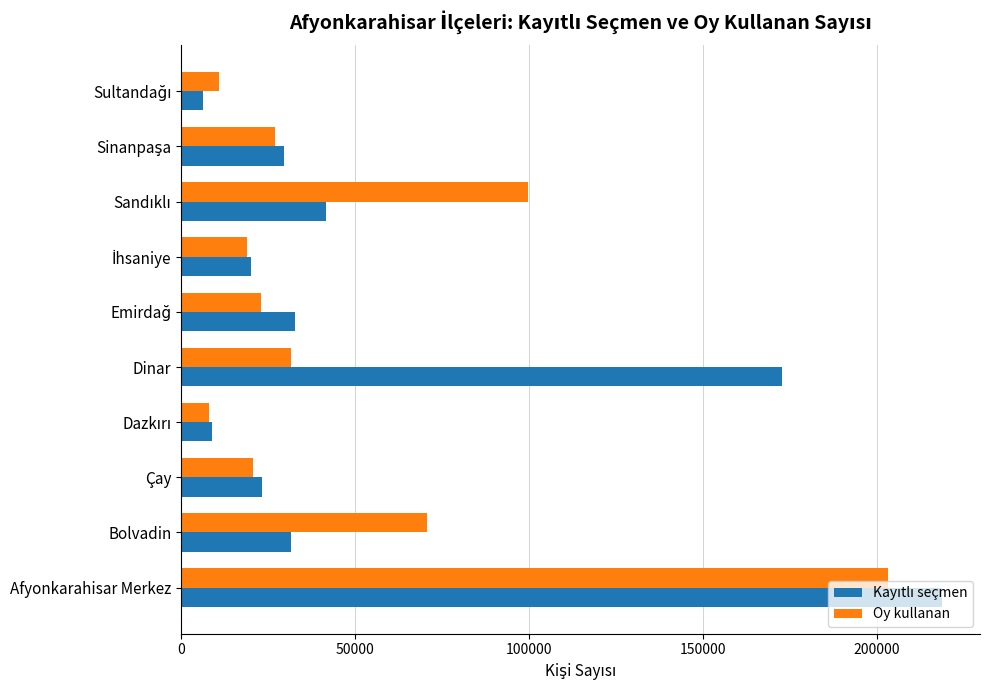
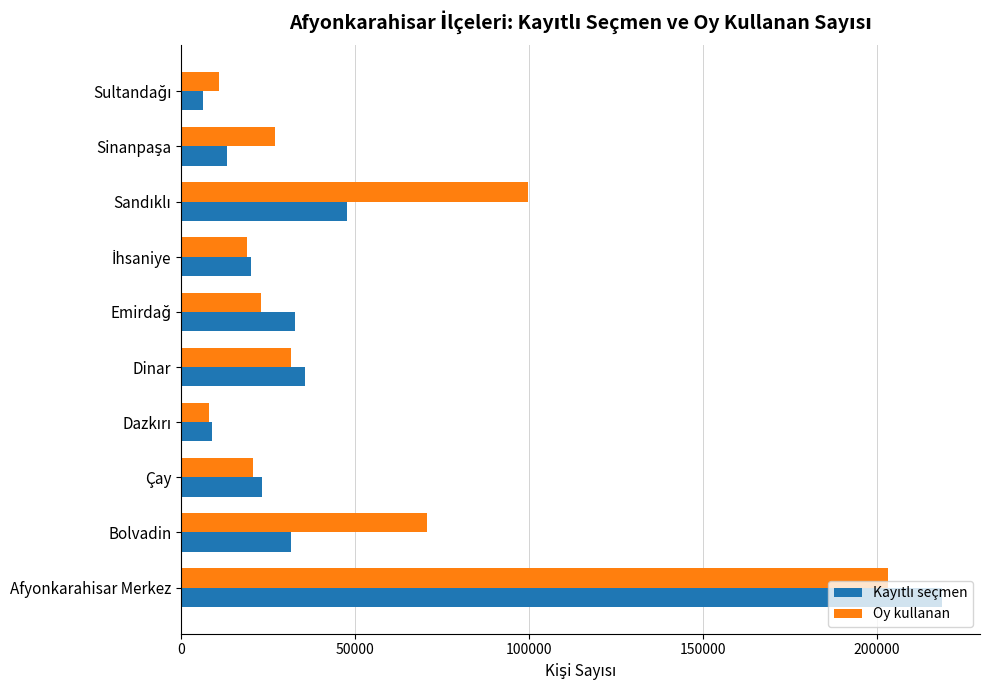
  {
    "Kayıtlı seçmen": {
      "Sultandağı": 6000,
-     "Sinanpaşa": 30000,
-     "Sandıklı": 42000,
+     "Sinanpaşa": 13000,
+     "Sandıklı": 48000,
      "İhsaniye": 20000,
      "Emirdağ": 33000,
-     "Dinar": 173000,
+     "Dinar": 36000,
      "Dazkırı": 9000,
      "Çay": 23000,
      "Bolvadin": 31000
    },
    "Oy kullanan": {
      "Sultandağı": 11000,
      "Sinanpaşa": 27000,
      "Sandıklı": 100000,
      "İhsaniye": 19000,
      "Emirdağ": 23000,
      "Dinar": 32000,
      "Dazkırı": 8000,
      "Çay": 21000,
      "Bolvadin": 71000,
      "Afyonkarahisar Merkez": 203000
    }
  }
